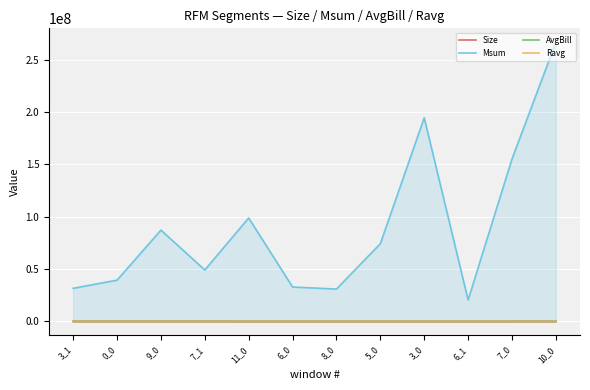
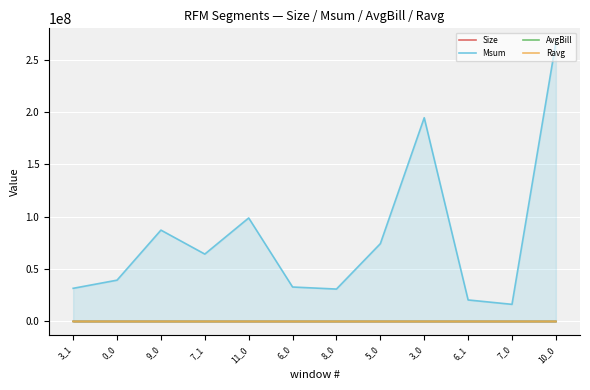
  {
    "Ravg": {
      "3_1": 0,
      "0_0": 0,
      "9_0": 0,
      "7_1": 0,
      "11_0": 0,
      "6_0": 0,
      "8_0": 0,
      "5_0": 0,
      "3_0": 0,
      "6_1": 0,
      "7_0": 0,
      "10_0": 0
    },
    "Msum": {
      "3_1": 32000000,
      "0_0": 39000000,
      "9_0": 87000000,
-     "7_1": 49000000,
+     "7_1": 64000000,
      "11_0": 99000000,
      "6_0": 33000000,
      "8_0": 31000000,
      "5_0": 74000000,
      "3_0": 194000000,
      "6_1": 20000000,
-     "7_0": 155000000
+     "7_0": 16000000
    }
  }
